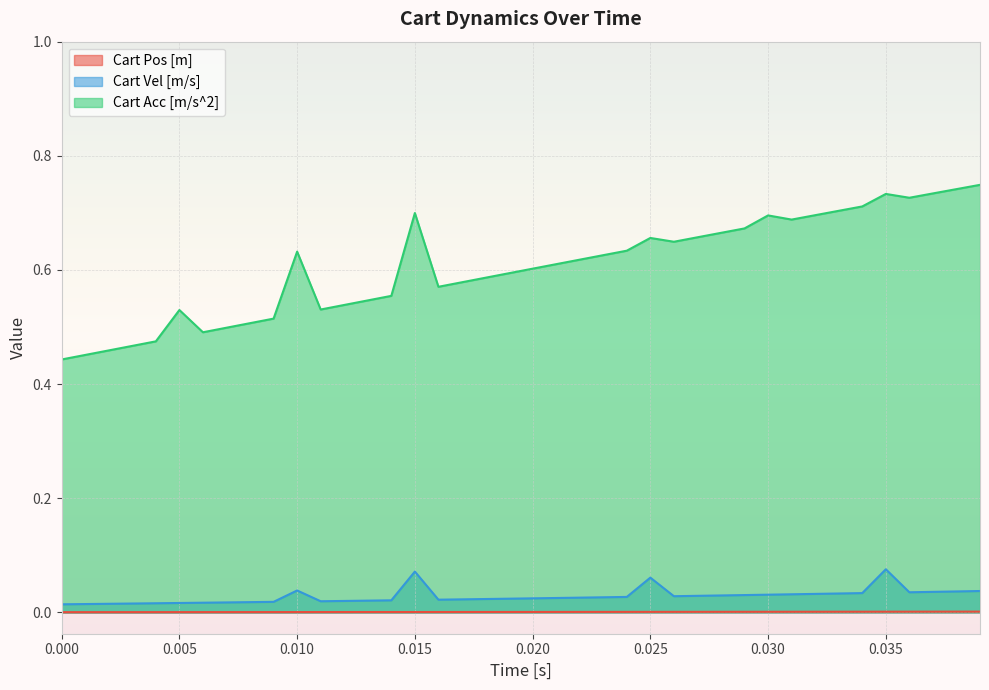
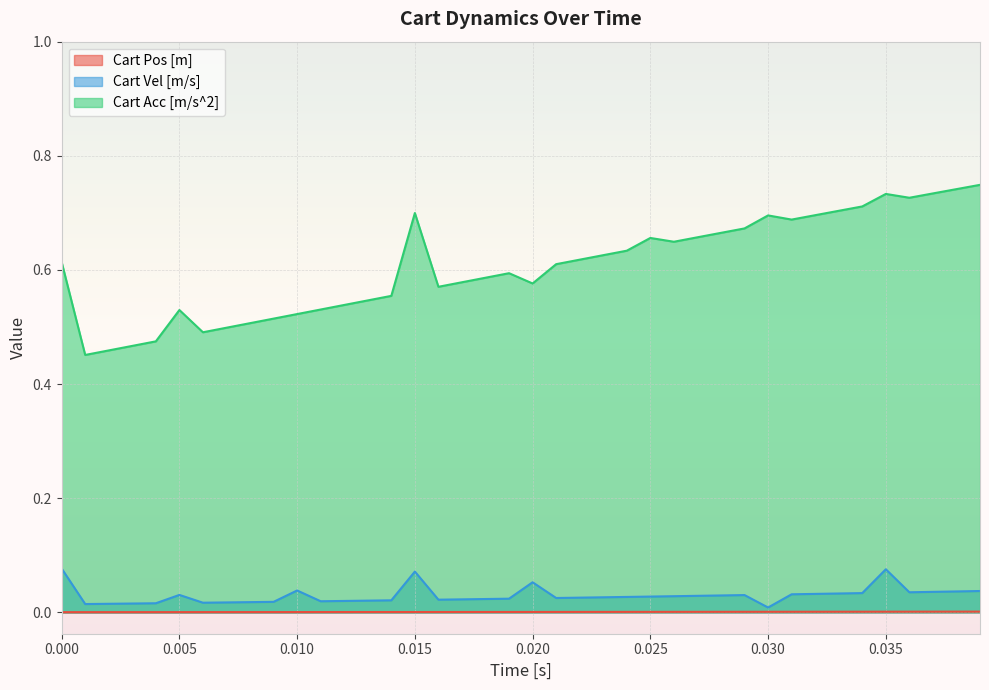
  {
    "Cart Pos [m]": {
      "0.000": 0.00,
      "0.005": 0.00,
      "0.010": 0.00,
      "0.015": 0.00,
      "0.020": 0.00,
      "0.025": 0.00,
      "0.030": 0.00,
      "0.035": 0.00
    },
    "Cart Vel [m/s]": {
-     "0.000": 0.01,
-     "0.005": 0.02,
+     "0.000": 0.08,
+     "0.005": 0.03,
      "0.010": 0.04,
      "0.015": 0.07,
-     "0.020": 0.02,
-     "0.025": 0.06,
-     "0.030": 0.03,
+     "0.020": 0.05,
+     "0.025": 0.03,
+     "0.030": 0.01,
      "0.035": 0.08
    },
    "Cart Acc [m/s^2]": {
-     "0.000": 0.44,
+     "0.000": 0.61,
      "0.005": 0.53,
-     "0.010": 0.63,
+     "0.010": 0.52,
      "0.015": 0.70,
-     "0.020": 0.60,
+     "0.020": 0.58,
      "0.025": 0.66,
      "0.030": 0.70,
      "0.035": 0.73
    }
  }
